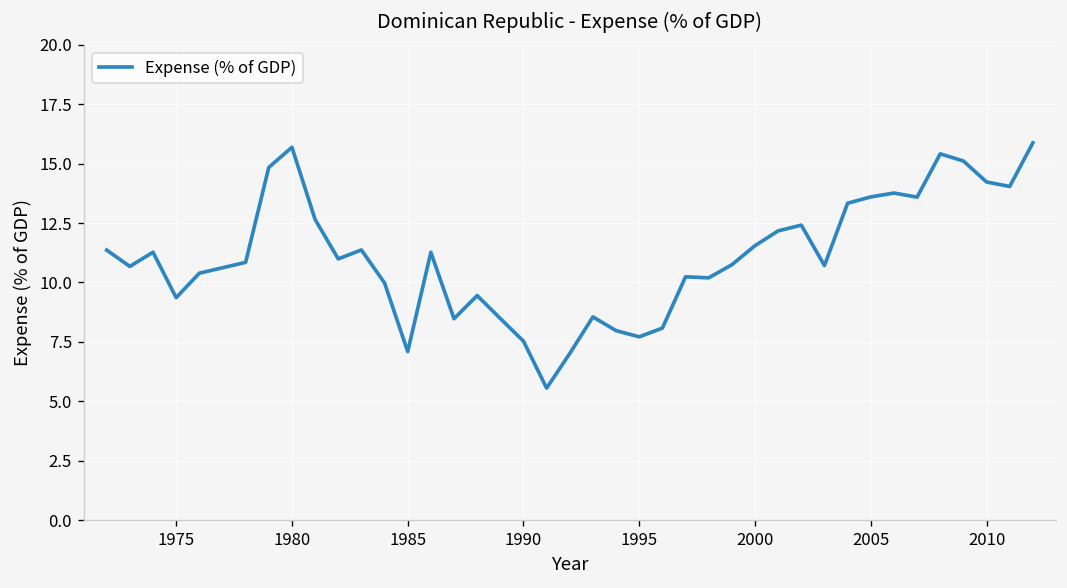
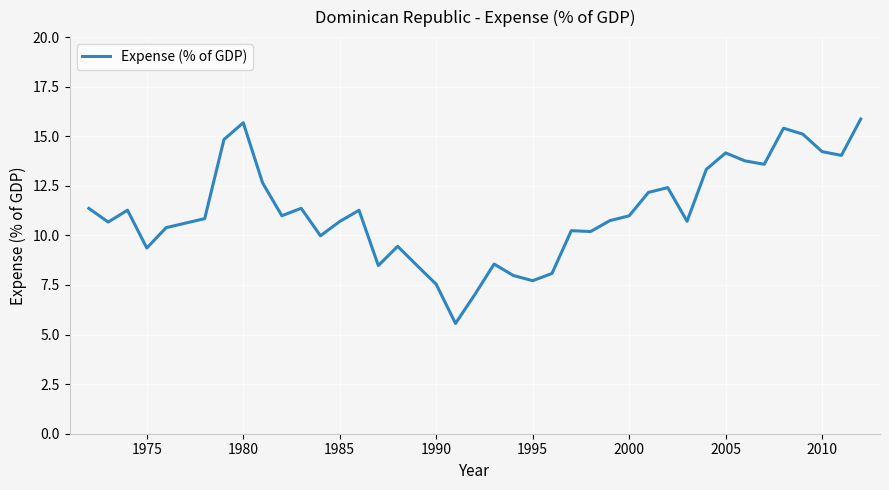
  {
    "1975": 9.4,
    "1980": 15.7,
-   "1985": 7.1,
+   "1985": 10.7,
    "1990": 7.5,
    "1995": 7.7,
-   "2000": 11.5,
-   "2005": 13.6,
+   "2000": 11.0,
+   "2005": 14.2,
    "2010": 14.2
  }
